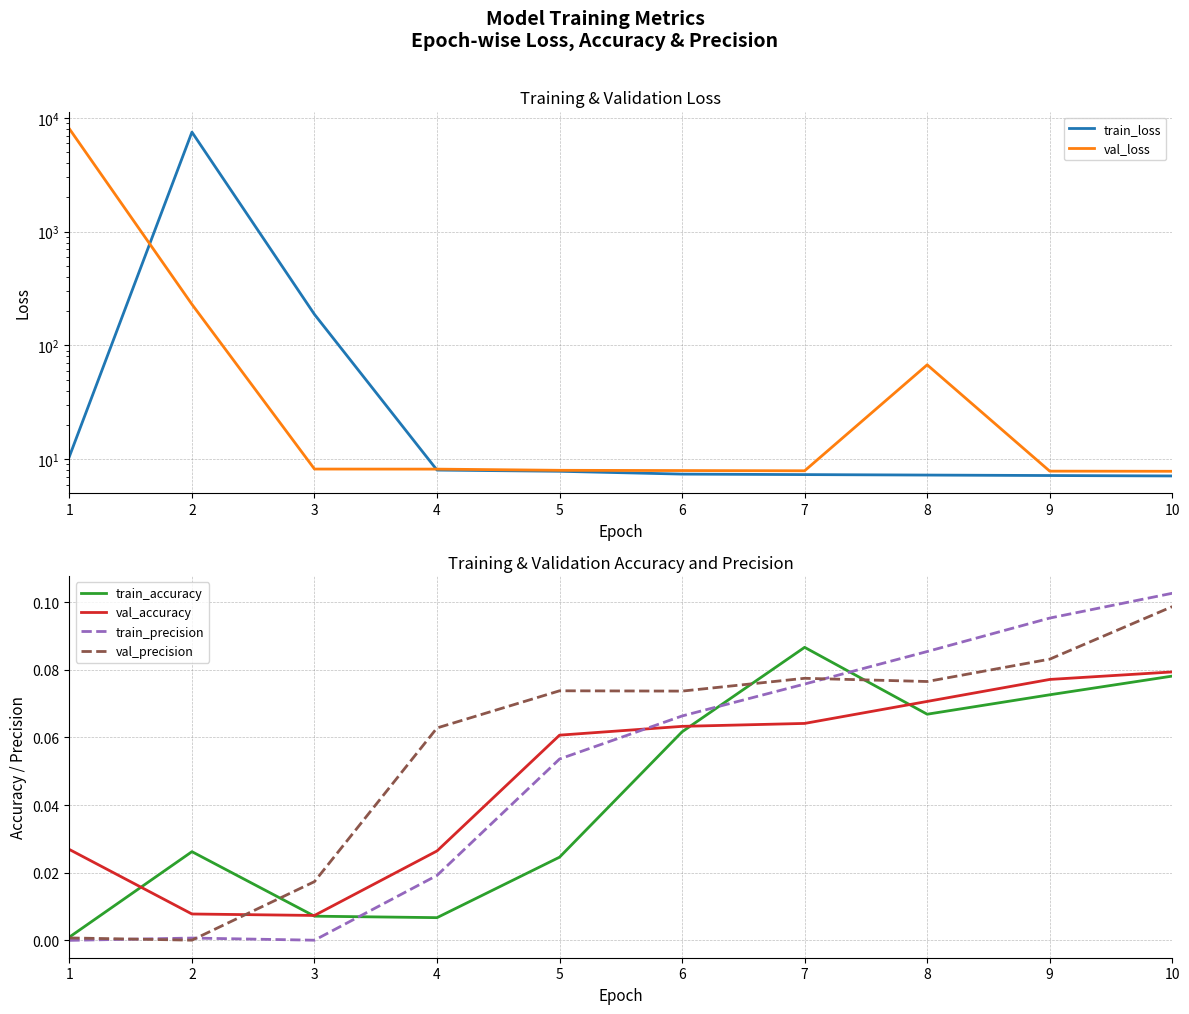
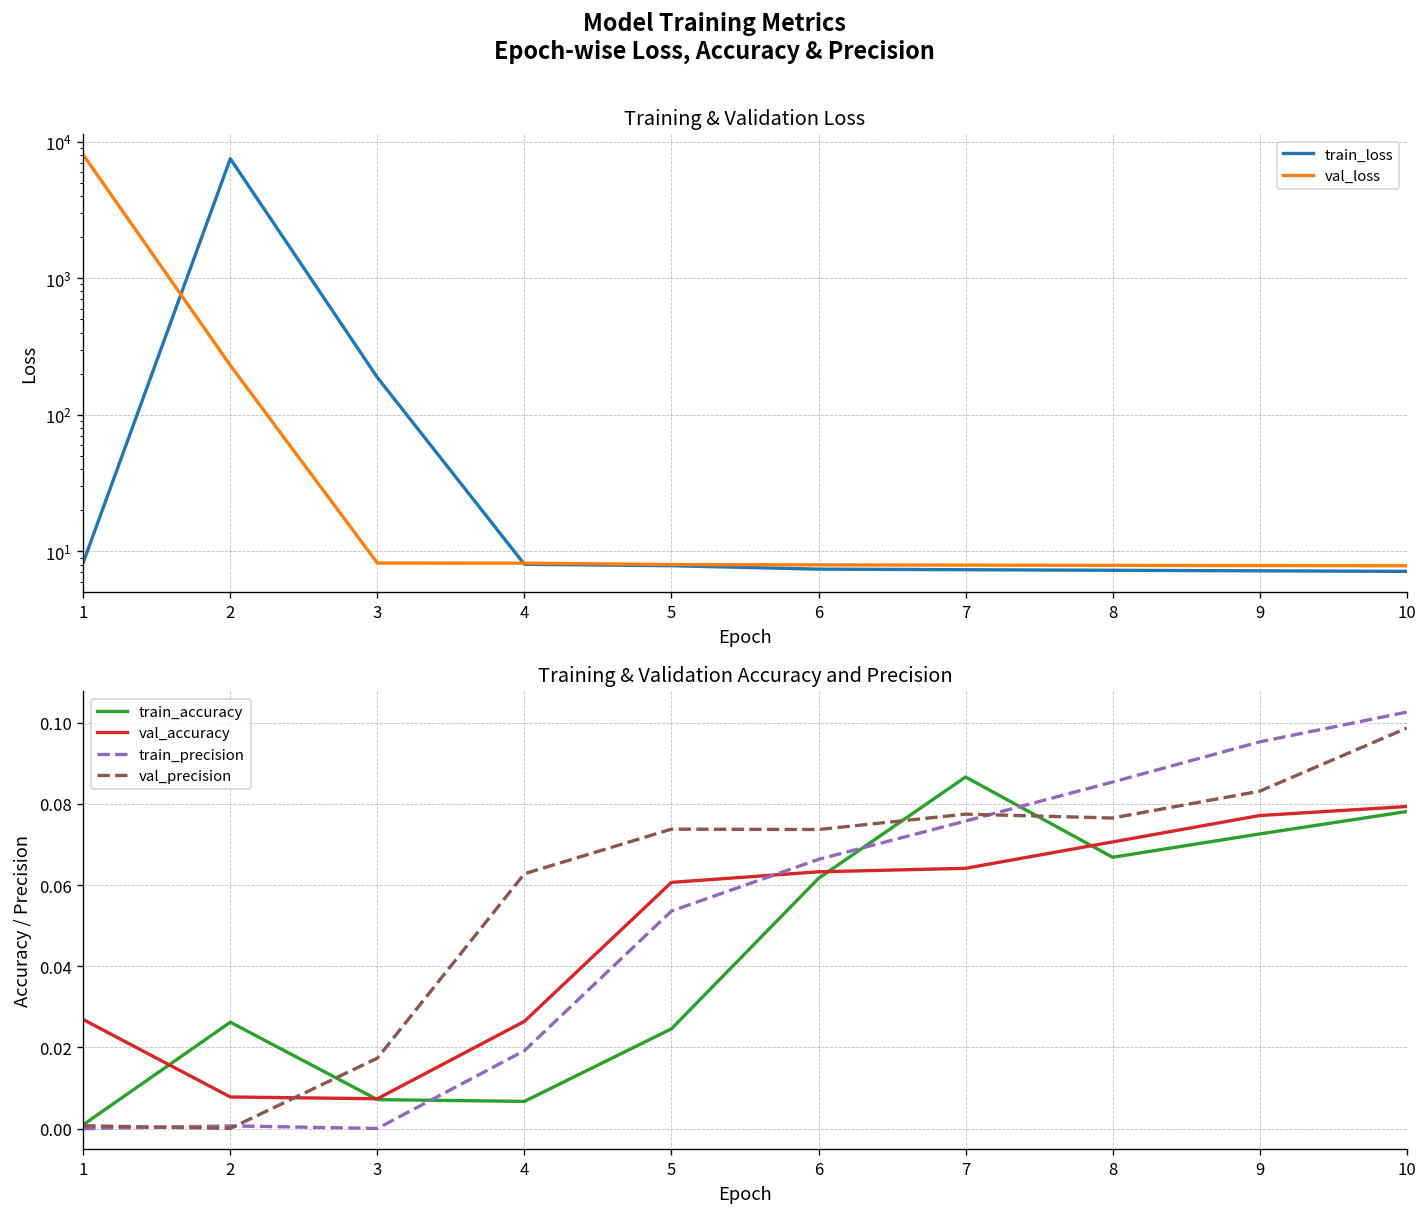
  {
    "Training & Validation Loss": {
      "train_loss": {
-       "1": 11,
+       "1": 8,
        "2": 7000,
        "3": 190,
        "6": 7,
        "7": 7,
        "8": 7,
        "9": 7,
        "10": 7
      },
      "val_loss": {
        "1": 8000,
        "2": 230,
        "3": 8,
        "6": 8,
        "7": 8,
-       "8": 70,
+       "8": 8,
        "9": 8,
        "10": 8
      }
    },
    "Training & Validation Accuracy and Precision": {
      "train_accuracy": {
        "2": 0.026,
        "4": 0.007,
        "5": 0.025,
        "6": 0.062,
        "7": 0.087,
        "8": 0.067,
        "9": 0.073,
        "10": 0.078
      },
      "val_accuracy": {
        "1": 0.027,
        "2": 0.008,
        "4": 0.026,
        "5": 0.061,
        "6": 0.063,
        "7": 0.064,
        "8": 0.071,
        "9": 0.077,
        "10": 0.079
      },
      "train_precision": {
        "3": 0.000,
        "4": 0.019,
        "5": 0.054,
        "6": 0.066,
        "7": 0.076,
        "8": 0.085,
        "9": 0.095,
        "10": 0.103
      },
      "val_precision": {
        "3": 0.017,
        "4": 0.063,
        "5": 0.074,
        "6": 0.074,
        "7": 0.077,
        "8": 0.077,
        "9": 0.083,
        "10": 0.099
      }
    }
  }
